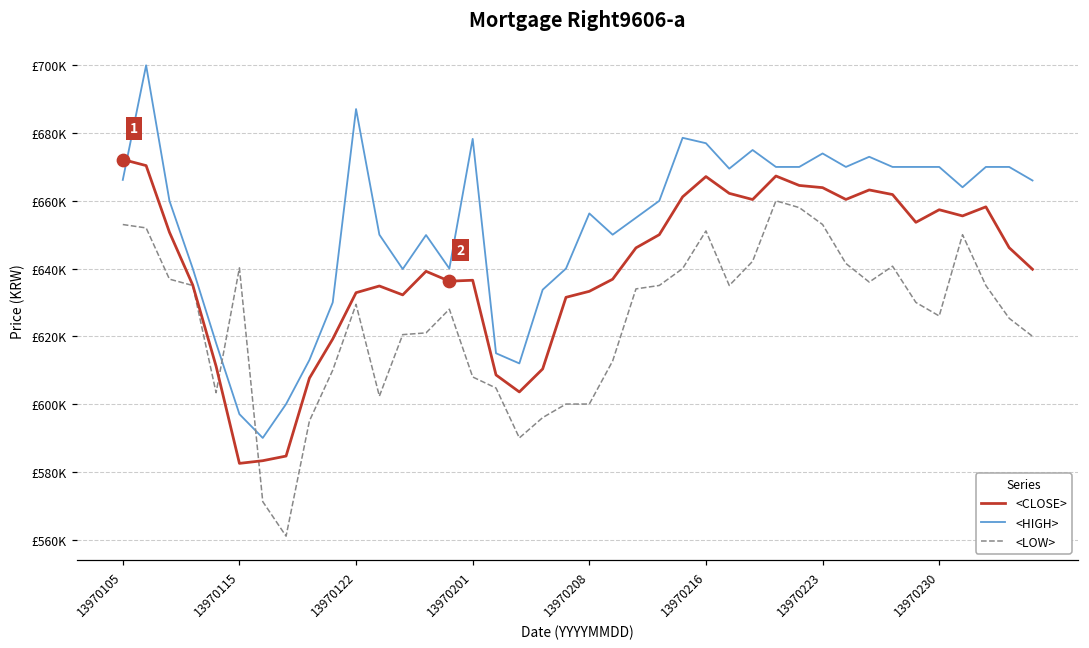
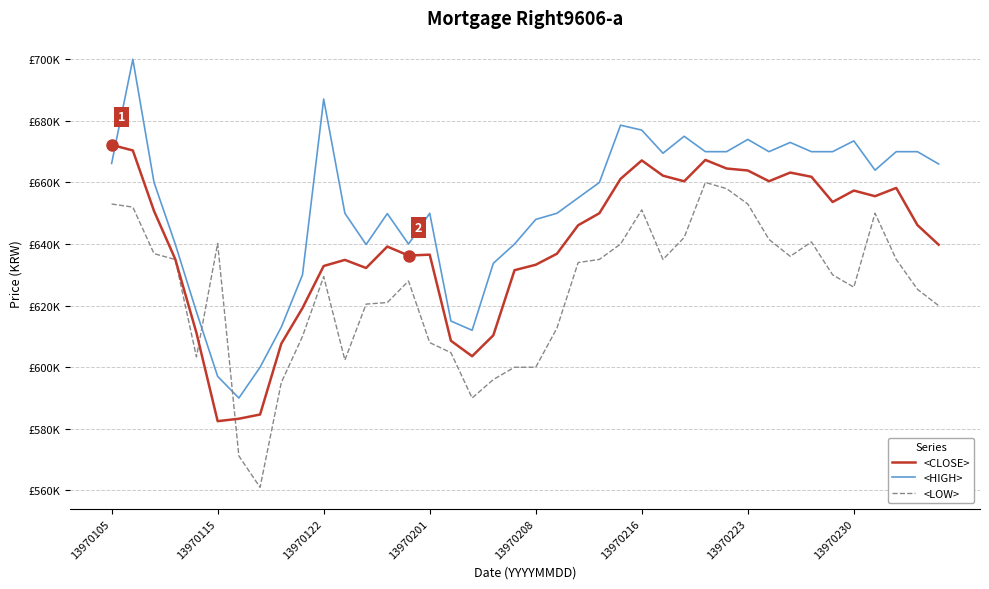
  {
    "<HIGH>": {
      "13970105": "£666000",
      "13970115": "£597000",
      "13970122": "£687000",
-     "13970201": "£678000",
-     "13970208": "£656000",
+     "13970201": "£650000",
+     "13970208": "£648000",
      "13970216": "£677000",
      "13970223": "£674000",
-     "13970230": "£670000"
+     "13970230": "£674000"
    },
    "<LOW>": {
      "13970105": "£653000",
      "13970115": "£640000",
      "13970122": "£629000",
      "13970201": "£608000",
      "13970208": "£600000",
      "13970216": "£651000",
      "13970223": "£653000",
      "13970230": "£626000"
    }
  }
